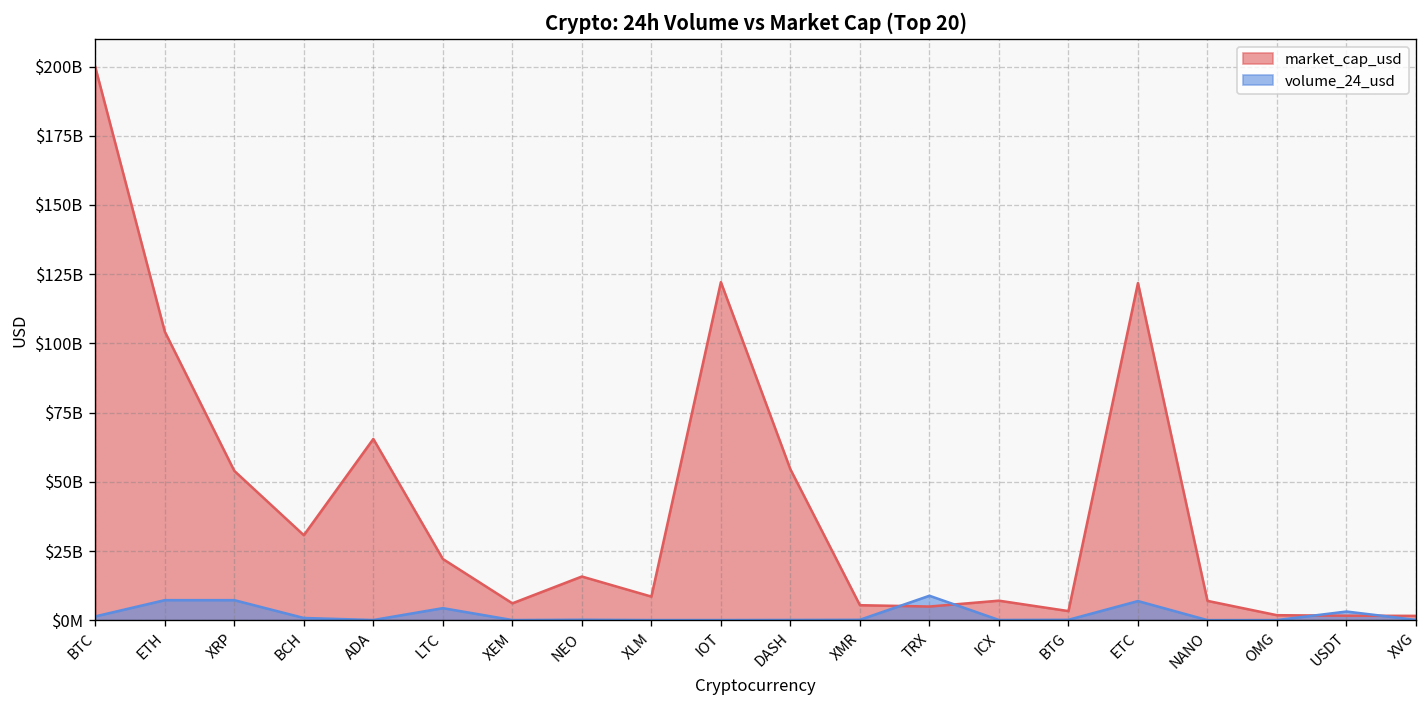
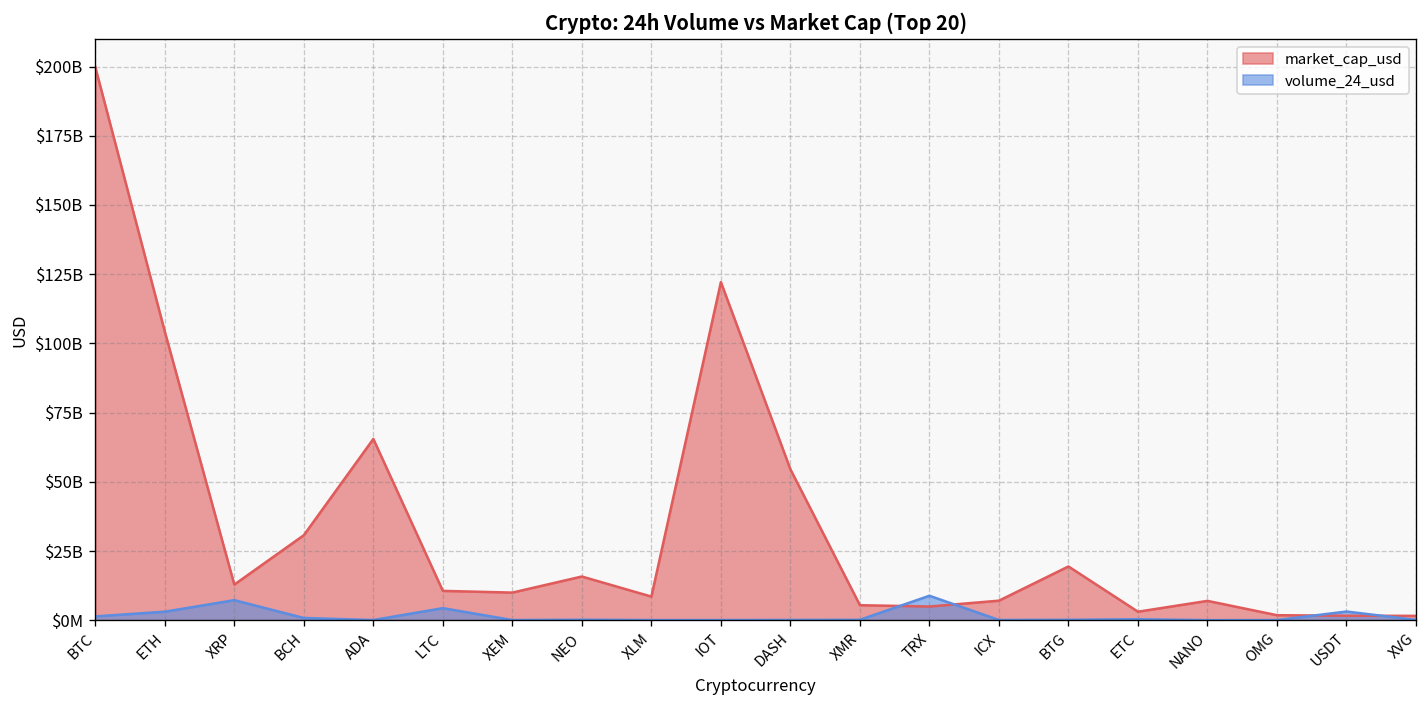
  {
    "market_cap_usd": {
      "BTC": "$200000000000",
      "ETH": "$104000000000",
-     "XRP": "$54000000000",
+     "XRP": "$13000000000",
      "BCH": "$31000000000",
      "ADA": "$65000000000",
-     "LTC": "$22000000000",
-     "XEM": "$6000000000",
+     "LTC": "$11000000000",
+     "XEM": "$10000000000",
      "NEO": "$16000000000",
      "XLM": "$9000000000",
      "IOT": "$122000000000",
      "DASH": "$55000000000",
      "XMR": "$5000000000",
      "TRX": "$5000000000",
      "ICX": "$7000000000",
-     "BTG": "$3000000000",
-     "ETC": "$122000000000",
+     "BTG": "$19000000000",
+     "ETC": "$3000000000",
      "NANO": "$7000000000",
      "OMG": "$2000000000",
      "USDT": "$2000000000",
      "XVG": "$2000000000"
    },
    "volume_24_usd": {
      "BTC": "$1000000000",
-     "ETH": "$7000000000",
+     "ETH": "$3000000000",
      "XRP": "$7000000000",
      "BCH": "$1000000000",
      "ADA": "$0",
      "LTC": "$4000000000",
      "XEM": "$0",
      "NEO": "$0",
      "XLM": "$0",
      "IOT": "$0",
      "DASH": "$0",
      "XMR": "$0",
      "TRX": "$9000000000",
      "ICX": "$0",
      "BTG": "$0",
-     "ETC": "$7000000000",
+     "ETC": "$0",
      "NANO": "$0",
      "OMG": "$0",
      "USDT": "$3000000000",
      "XVG": "$0"
    }
  }
